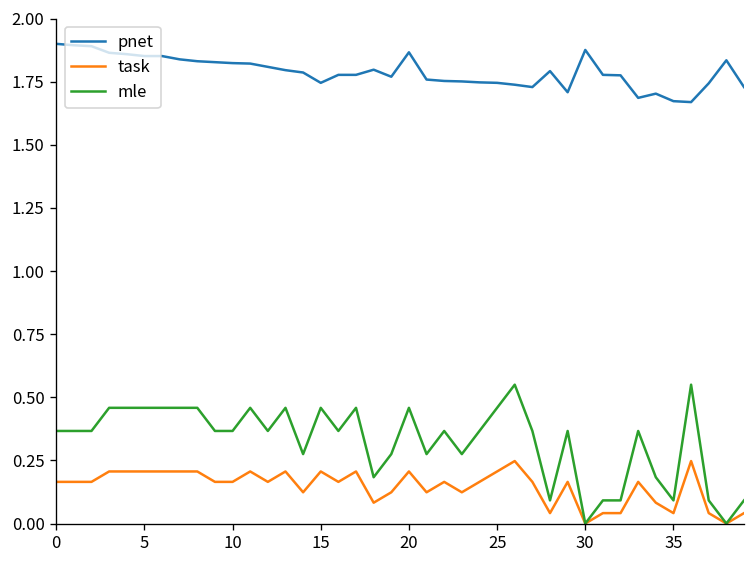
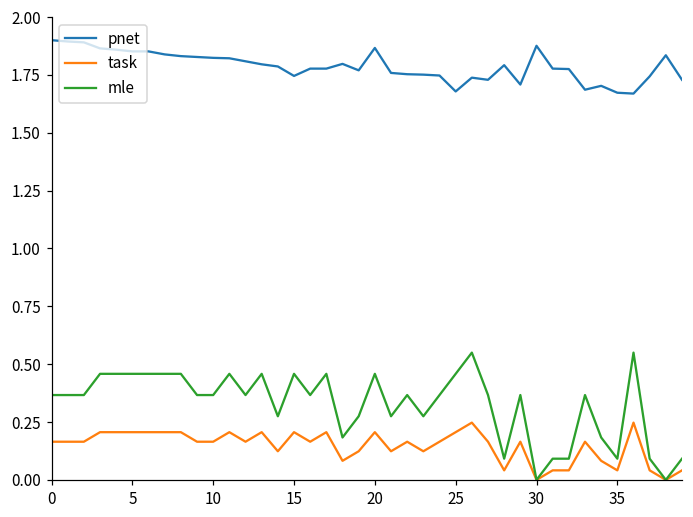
  {
    "pnet": {
      "0": 1.90,
      "10": 1.82,
      "15": 1.75,
      "20": 1.87,
-     "25": 1.75,
+     "25": 1.68,
      "30": 1.88,
      "35": 1.67
    },
    "task": {
      "0": 0.17,
      "5": 0.21,
      "10": 0.17,
      "15": 0.21,
      "20": 0.21,
      "25": 0.21,
      "35": 0.04
    },
    "mle": {
      "0": 0.37,
      "5": 0.46,
      "10": 0.37,
      "15": 0.46,
      "20": 0.46,
      "25": 0.46,
      "35": 0.09
    }
  }
